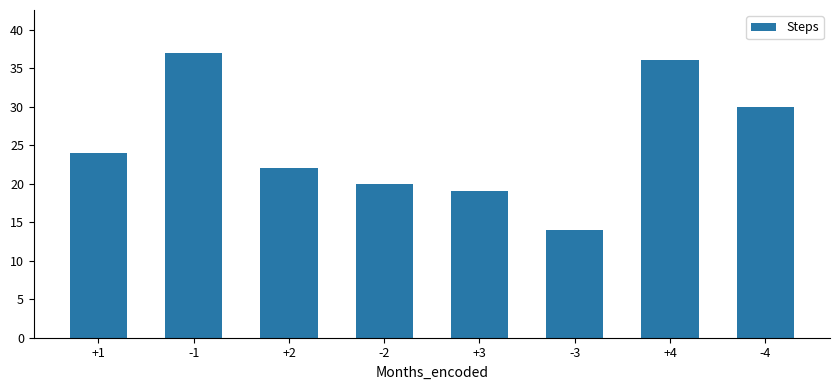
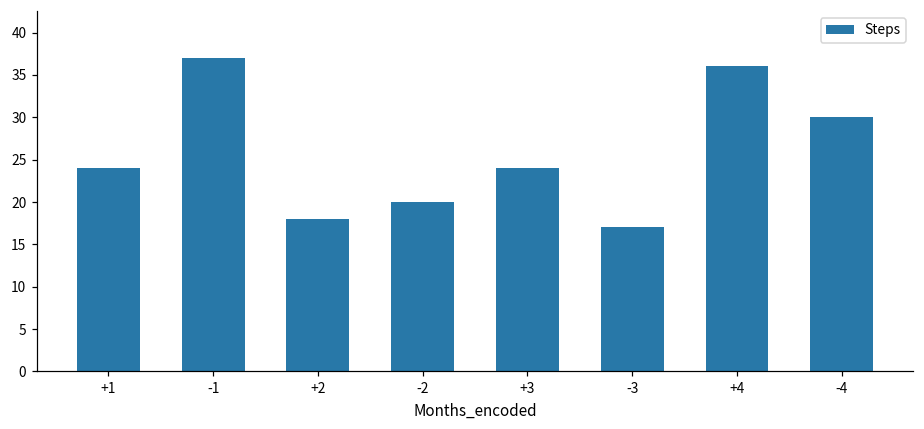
  {
    "+1": 24,
    "-1": 37,
-   "+2": 22,
+   "+2": 18,
    "-2": 20,
-   "+3": 19,
-   "-3": 14,
+   "+3": 24,
+   "-3": 17,
    "+4": 36,
    "-4": 30
  }
